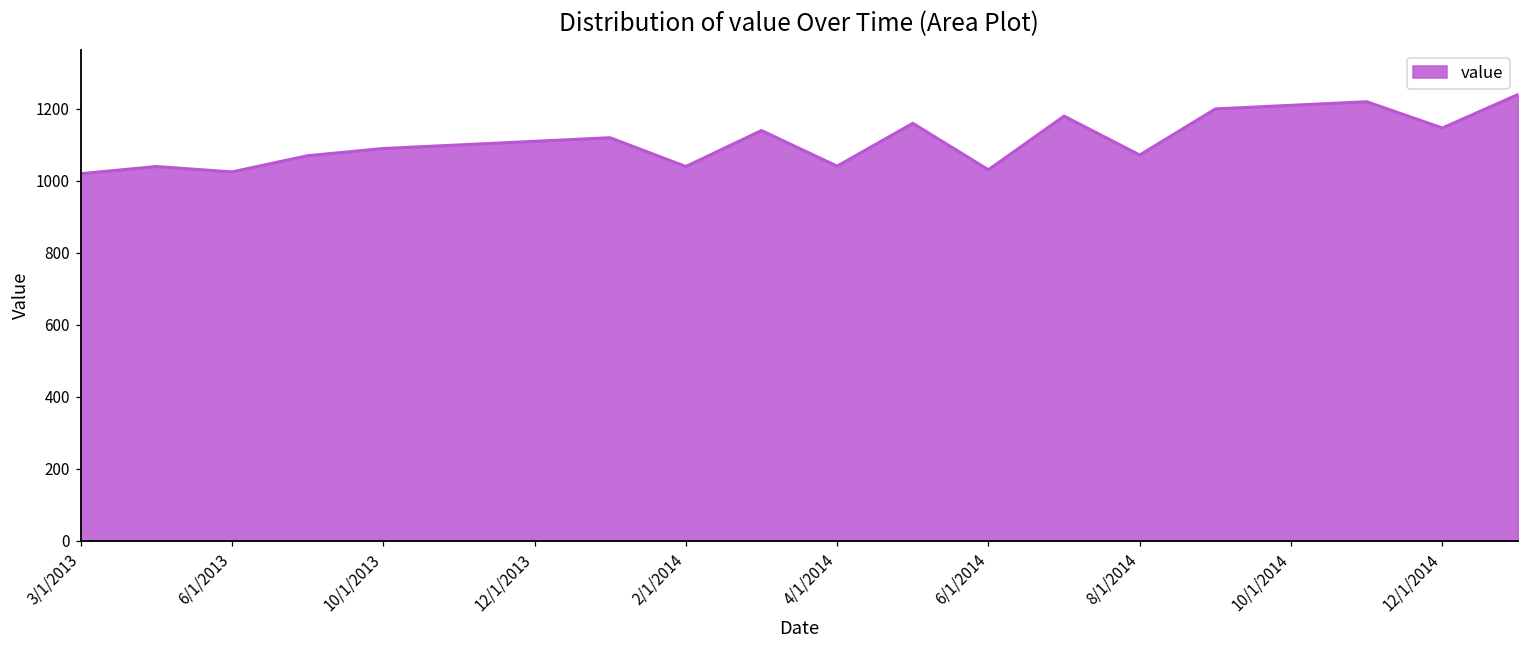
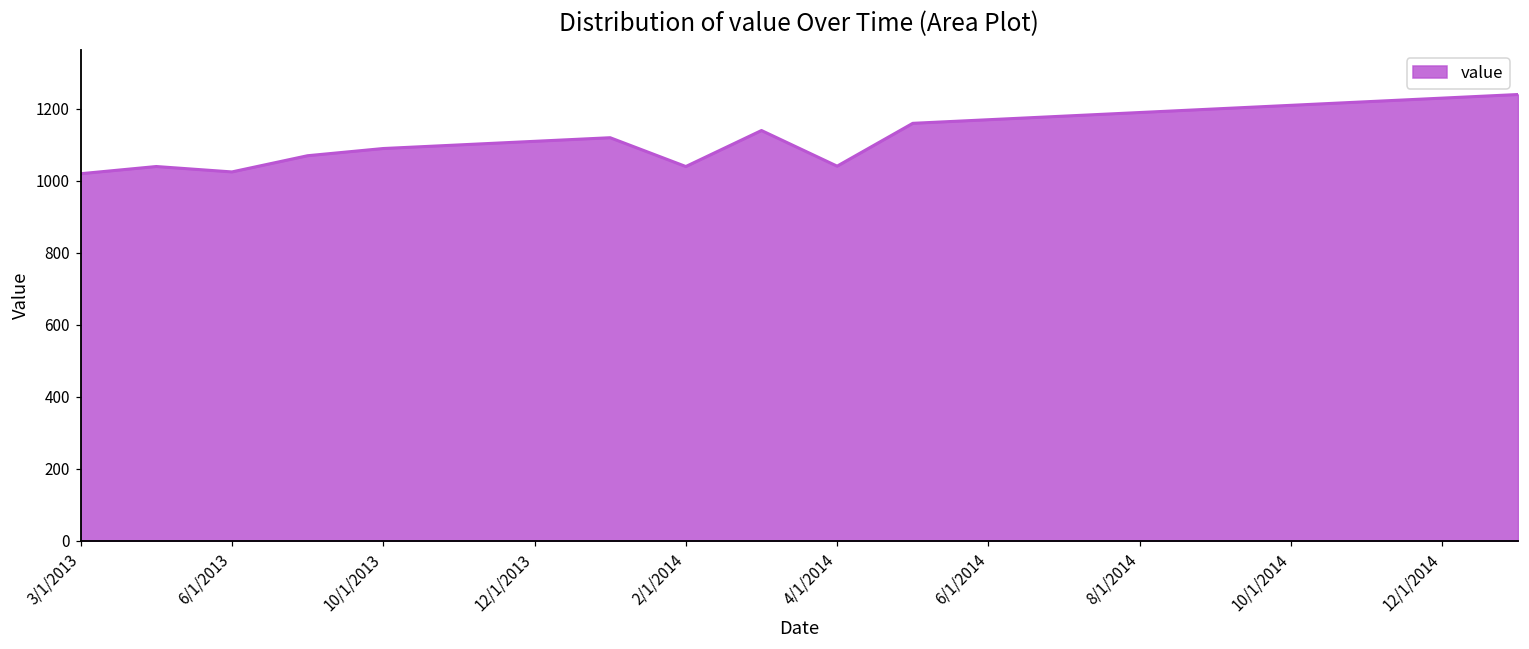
  {
    "3/1/2013": 1020,
    "6/1/2013": 1030,
    "10/1/2013": 1090,
    "12/1/2013": 1110,
    "2/1/2014": 1040,
    "4/1/2014": 1040,
-   "6/1/2014": 1030,
-   "8/1/2014": 1070,
+   "6/1/2014": 1170,
+   "8/1/2014": 1190,
    "10/1/2014": 1210,
-   "12/1/2014": 1150
+   "12/1/2014": 1230
  }
